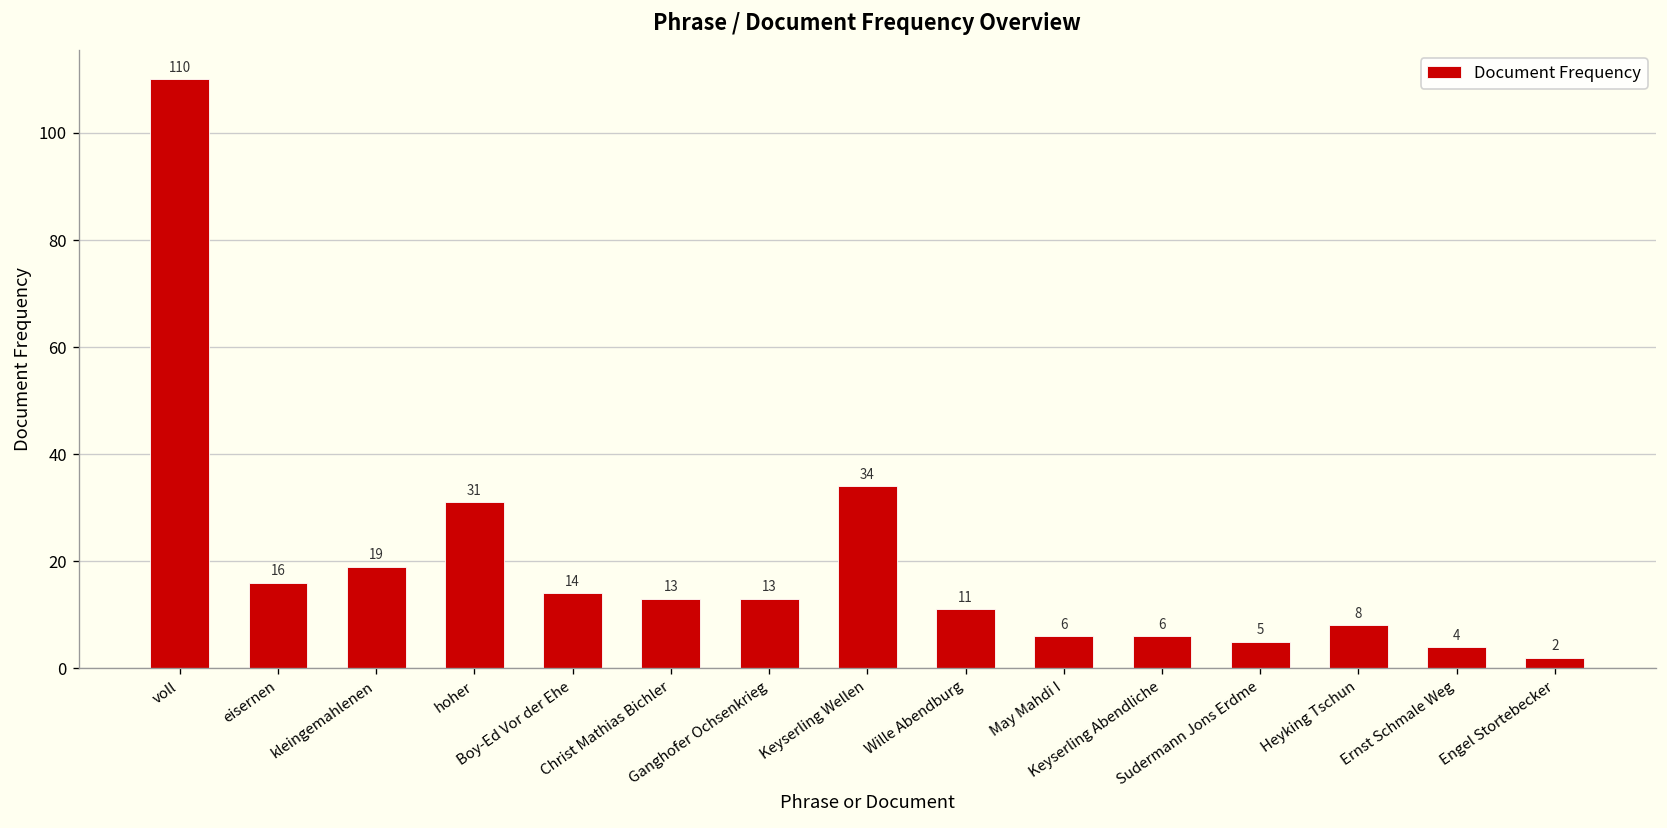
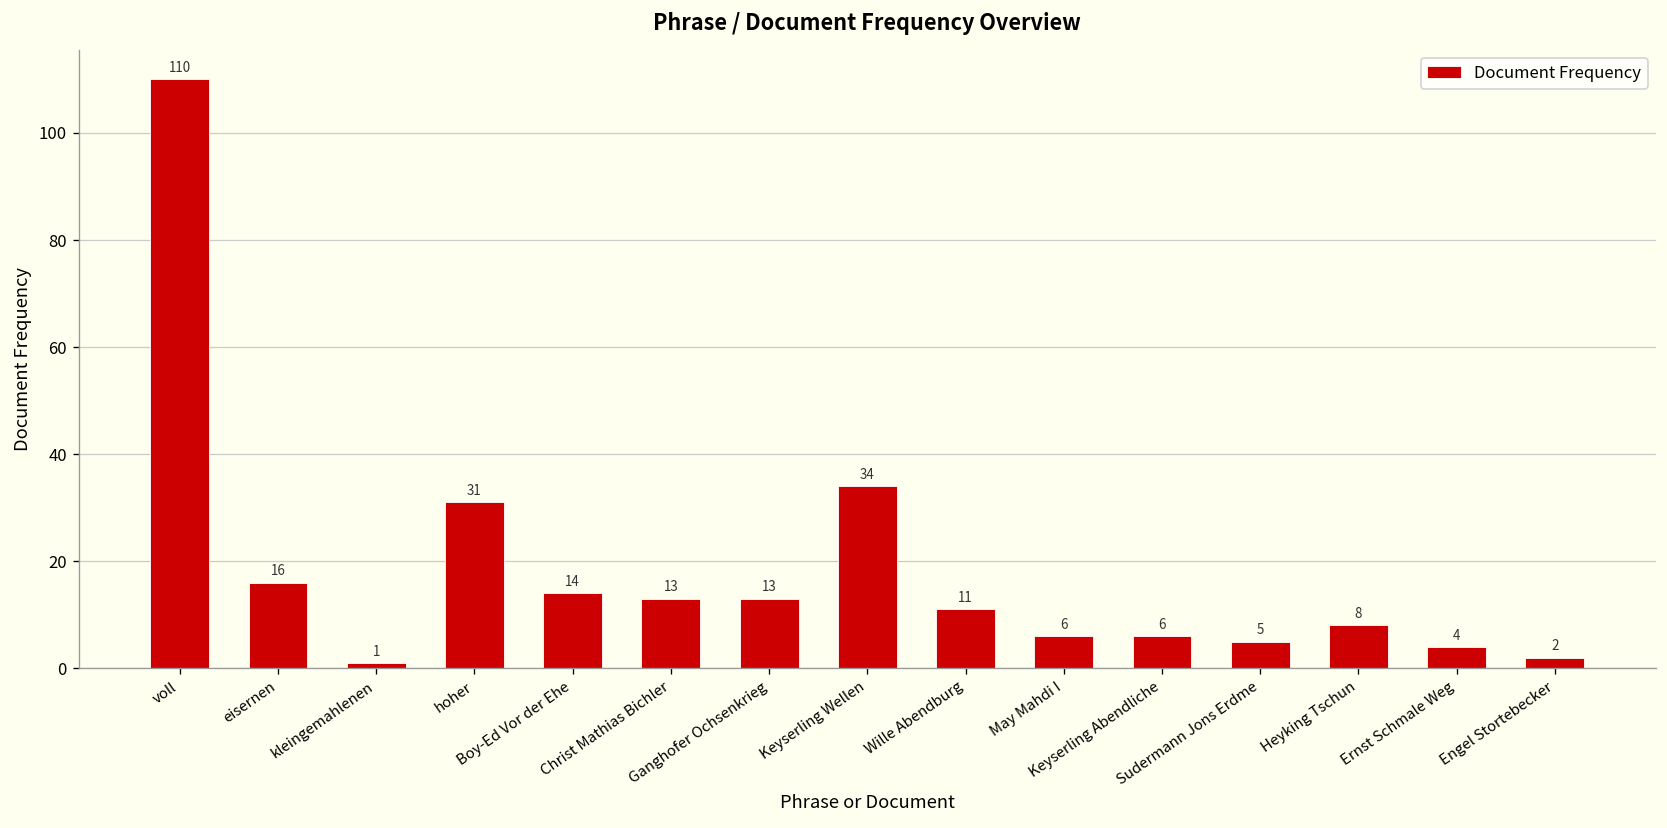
  {
    "voll": 110,
    "eisernen": 16,
-   "kleingemahlenen": 19,
+   "kleingemahlenen": 1,
    "hoher": 31,
    "Boy-Ed Vor der Ehe": 14,
    "Christ Mathias Bichler": 13,
    "Ganghofer Ochsenkrieg": 13,
    "Keyserling Wellen": 34,
    "Wille Abendburg": 11,
    "May Mahdi I": 6,
    "Keyserling Abendliche": 6,
    "Sudermann Jons Erdme": 5,
    "Heyking Tschun": 8,
    "Ernst Schmale Weg": 4,
    "Engel Stortebecker": 2
  }
